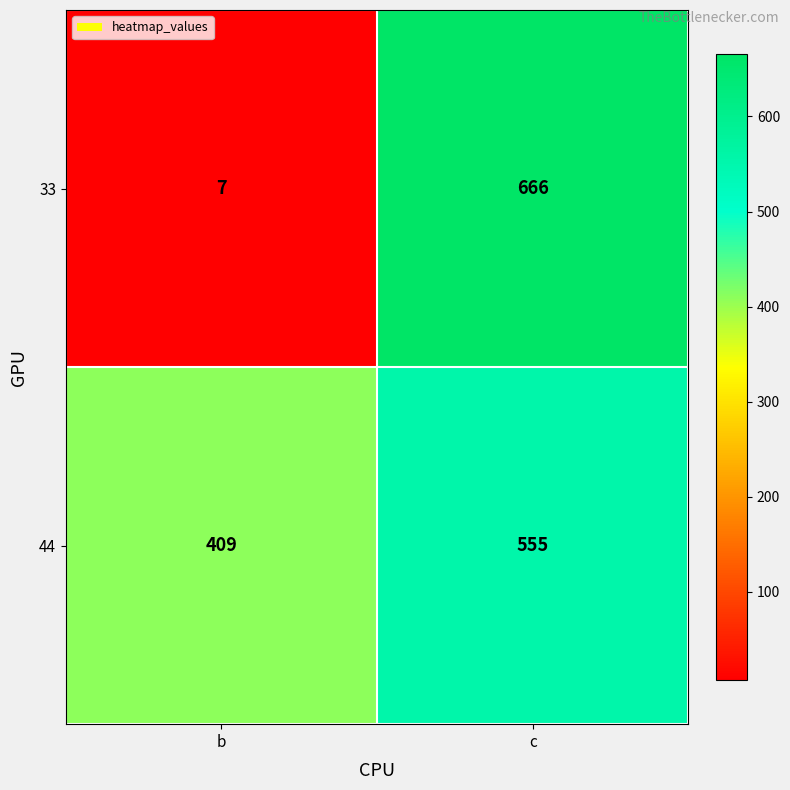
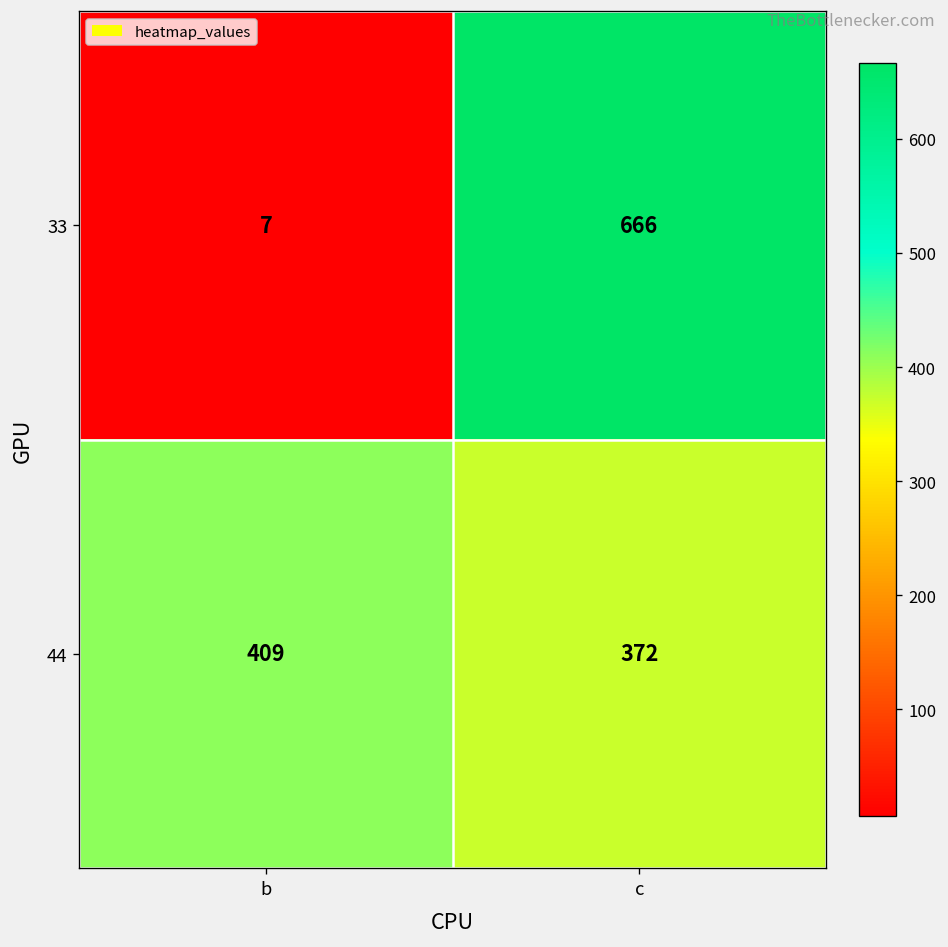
  {
    "33": {
      "b": 7,
      "c": 666
    },
    "44": {
      "b": 409,
-     "c": 555
+     "c": 372
    }
  }
